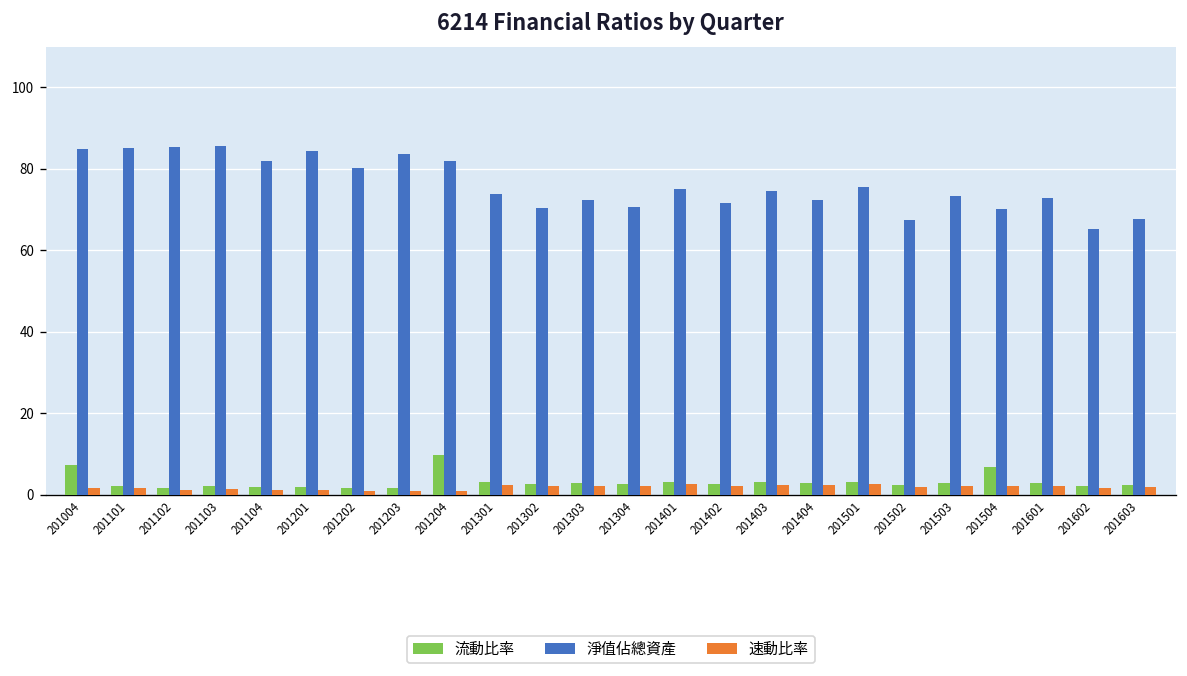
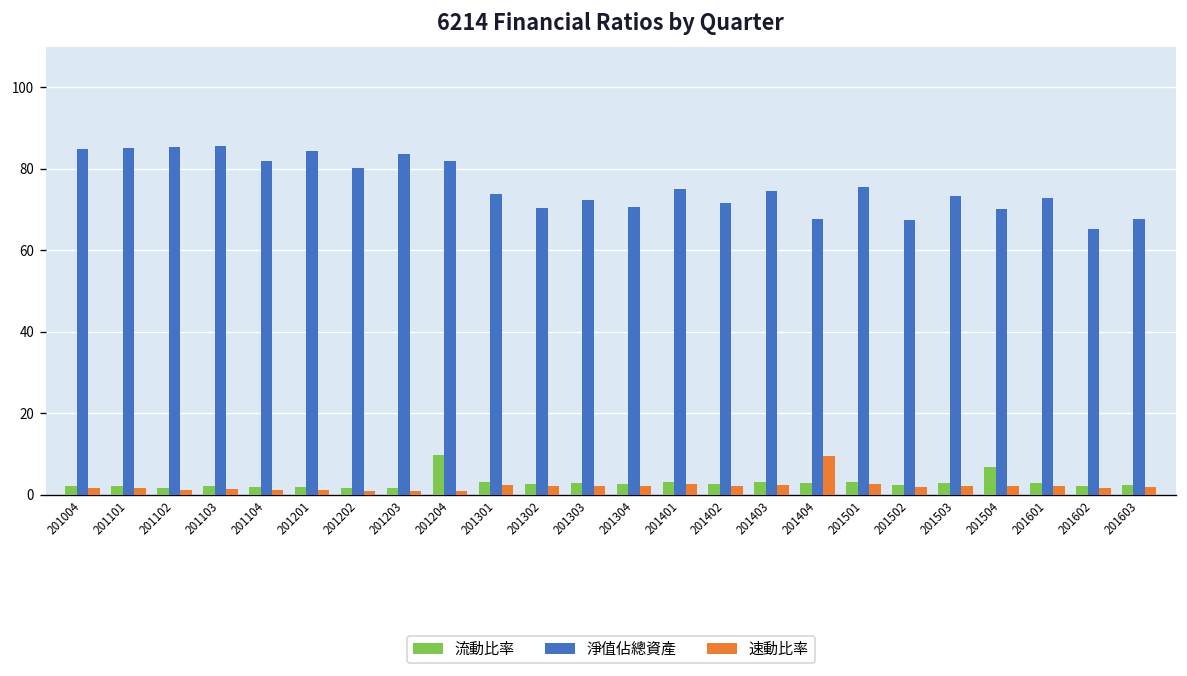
  {
    "流動比率": {
-     "201004": 7,
+     "201004": 2,
      "201101": 2,
      "201102": 2,
      "201103": 2,
      "201104": 2,
      "201201": 2,
      "201202": 2,
      "201203": 2,
      "201204": 10,
      "201301": 3,
      "201302": 3,
      "201303": 3,
      "201304": 3,
      "201401": 3,
      "201402": 3,
      "201403": 3,
      "201404": 3,
      "201501": 3,
      "201502": 2,
      "201503": 3,
      "201504": 7,
      "201601": 3,
      "201602": 2,
      "201603": 2
    },
    "淨值佔總資產": {
      "201004": 85,
      "201101": 85,
      "201102": 85,
      "201103": 86,
      "201104": 82,
      "201201": 84,
      "201202": 80,
      "201203": 84,
      "201204": 82,
      "201301": 74,
      "201302": 70,
      "201303": 72,
      "201304": 71,
      "201401": 75,
      "201402": 72,
      "201403": 75,
-     "201404": 72,
+     "201404": 68,
      "201501": 75,
      "201502": 67,
      "201503": 73,
      "201504": 70,
      "201601": 73,
      "201602": 65,
      "201603": 68
    },
    "速動比率": {
      "201004": 2,
      "201101": 2,
      "201102": 1,
      "201103": 1,
      "201104": 1,
      "201201": 1,
      "201202": 1,
      "201203": 1,
      "201204": 1,
      "201301": 2,
      "201302": 2,
      "201303": 2,
      "201304": 2,
      "201401": 3,
      "201402": 2,
      "201403": 2,
-     "201404": 2,
+     "201404": 9,
      "201501": 2,
      "201502": 2,
      "201503": 2,
      "201504": 2,
      "201601": 2,
      "201602": 2,
      "201603": 2
    }
  }
